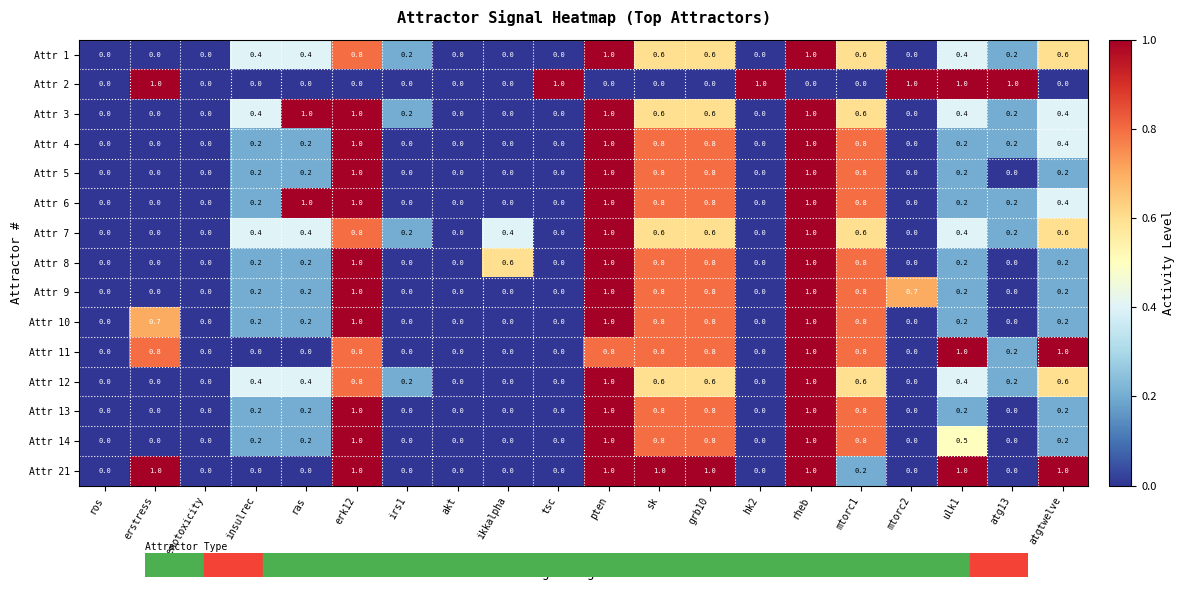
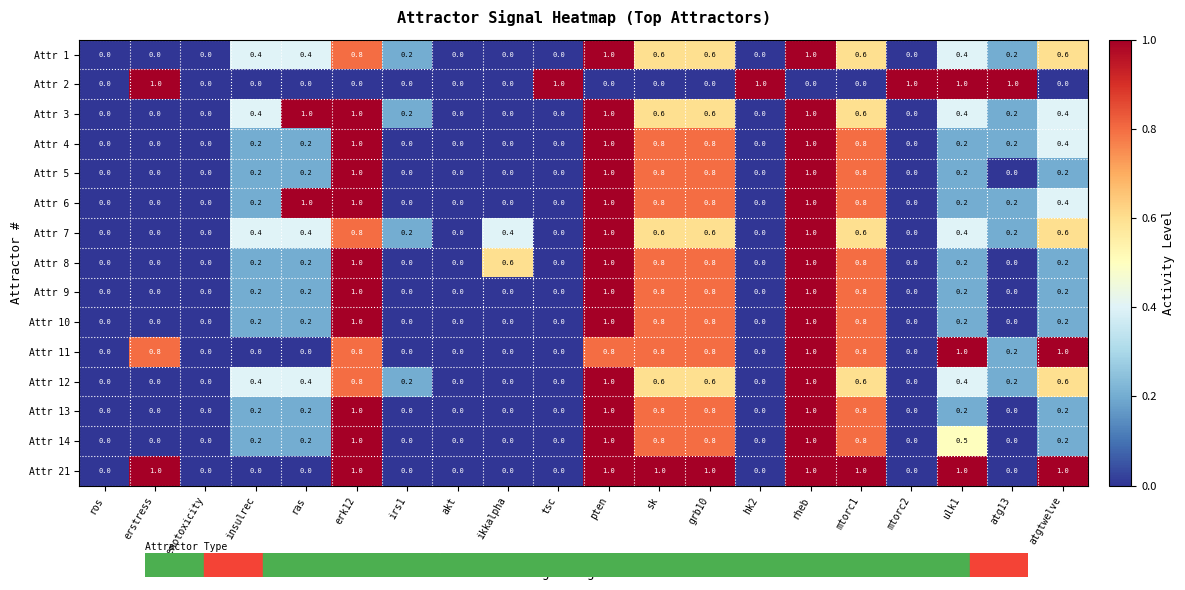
  {
    "Attr 9": {
      "ros": 0.0,
      "erstress": 0.0,
      "genotoxicity": 0.0,
      "insulrec": 0.2,
      "ras": 0.2,
      "erk12": 1.0,
      "irs1": 0.0,
      "akt": 0.0,
      "ikkalpha": 0.0,
      "tsc": 0.0,
      "pten": 1.0,
      "sk": 0.8,
      "grb10": 0.8,
      "hk2": 0.0,
      "rheb": 1.0,
      "mtorc1": 0.8,
-     "mtorc2": 0.7,
+     "mtorc2": 0.0,
      "ulk1": 0.2,
      "atg13": 0.0,
      "atgtwelve": 0.2
    },
    "Attr 10": {
      "ros": 0.0,
-     "erstress": 0.7,
+     "erstress": 0.0,
      "genotoxicity": 0.0,
      "insulrec": 0.2,
      "ras": 0.2,
      "erk12": 1.0,
      "irs1": 0.0,
      "akt": 0.0,
      "ikkalpha": 0.0,
      "tsc": 0.0,
      "pten": 1.0,
      "sk": 0.8,
      "grb10": 0.8,
      "hk2": 0.0,
      "rheb": 1.0,
      "mtorc1": 0.8,
      "mtorc2": 0.0,
      "ulk1": 0.2,
      "atg13": 0.0,
      "atgtwelve": 0.2
    },
    "Attr 21": {
      "ros": 0.0,
      "erstress": 1.0,
      "genotoxicity": 0.0,
      "insulrec": 0.0,
      "ras": 0.0,
      "erk12": 1.0,
      "irs1": 0.0,
      "akt": 0.0,
      "ikkalpha": 0.0,
      "tsc": 0.0,
      "pten": 1.0,
      "sk": 1.0,
      "grb10": 1.0,
      "hk2": 0.0,
      "rheb": 1.0,
-     "mtorc1": 0.2,
+     "mtorc1": 1.0,
      "mtorc2": 0.0,
      "ulk1": 1.0,
      "atg13": 0.0,
      "atgtwelve": 1.0
    }
  }
